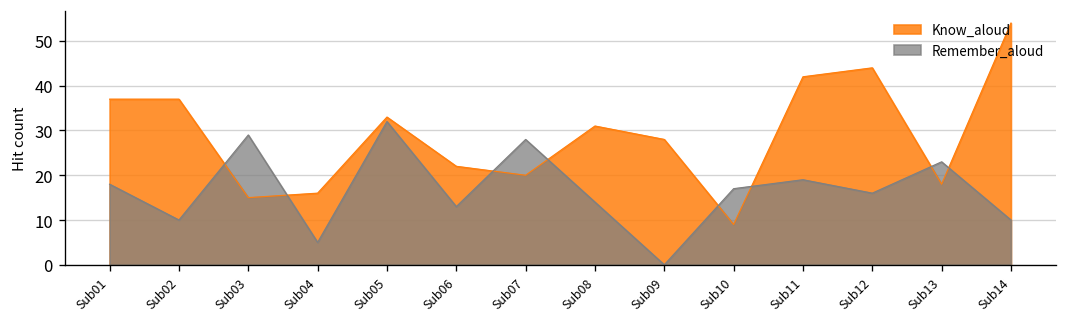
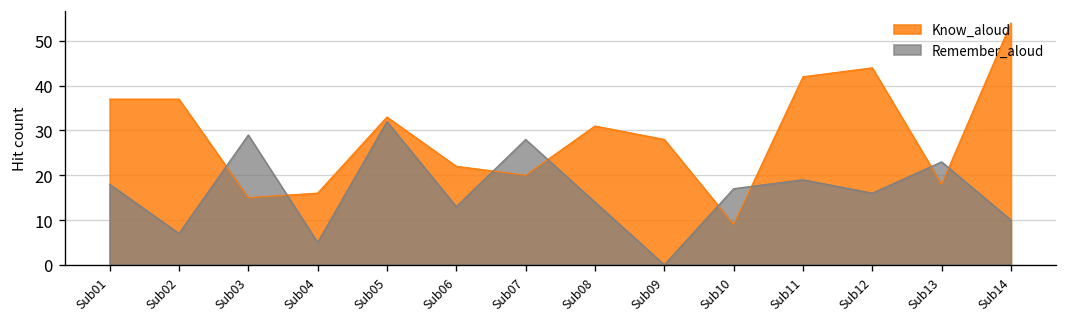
  {
    "Know_aloud": {
      "Sub01": 37,
      "Sub02": 37,
      "Sub03": 15,
      "Sub04": 16,
      "Sub05": 33,
      "Sub06": 22,
      "Sub07": 20,
      "Sub08": 31,
      "Sub09": 28,
      "Sub10": 9,
      "Sub11": 42,
      "Sub12": 44,
      "Sub13": 18,
      "Sub14": 54
    },
    "Remember_aloud": {
      "Sub01": 18,
-     "Sub02": 10,
+     "Sub02": 7,
      "Sub03": 29,
      "Sub04": 5,
      "Sub05": 32,
      "Sub06": 13,
      "Sub07": 28,
      "Sub08": 14,
      "Sub09": 0,
      "Sub10": 17,
      "Sub11": 19,
      "Sub12": 16,
      "Sub13": 23,
      "Sub14": 10
    }
  }
